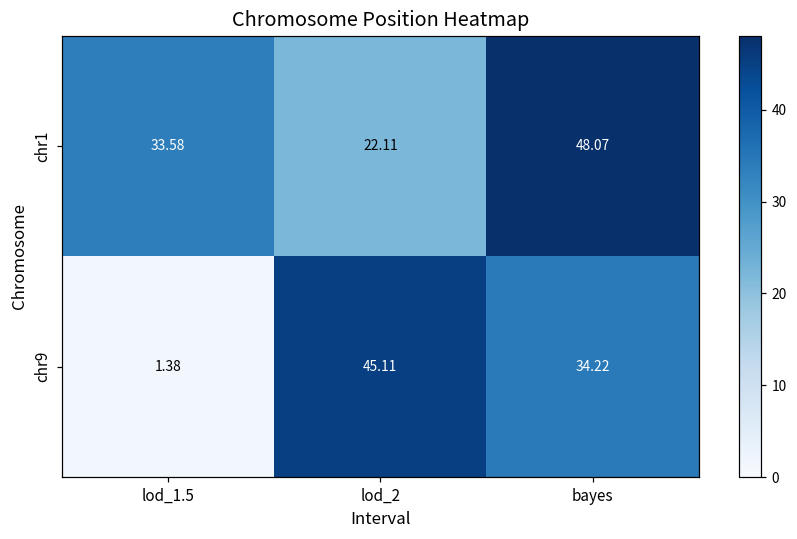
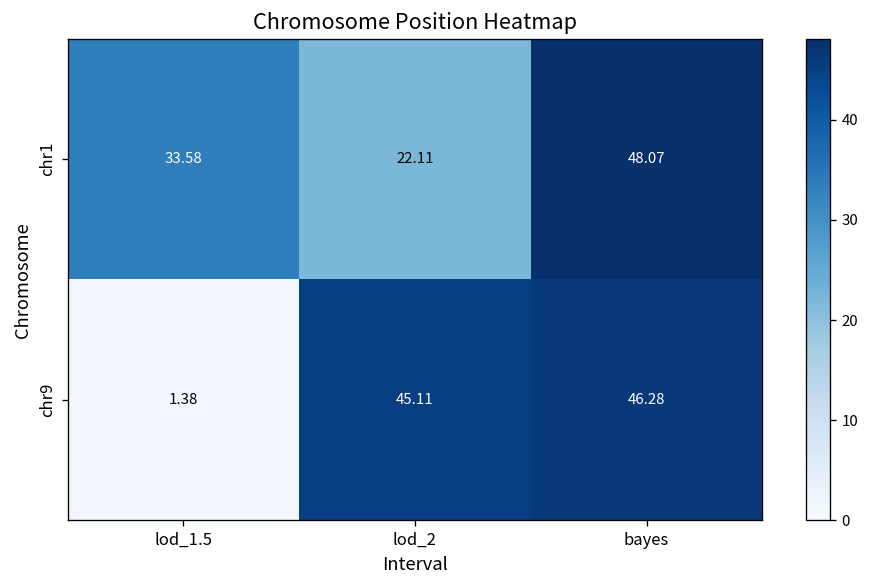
  {
    "chr1": {
      "lod_1.5": 33.58,
      "lod_2": 22.11,
      "bayes": 48.07
    },
    "chr9": {
      "lod_1.5": 1.38,
      "lod_2": 45.11,
-     "bayes": 34.22
+     "bayes": 46.28
    }
  }
